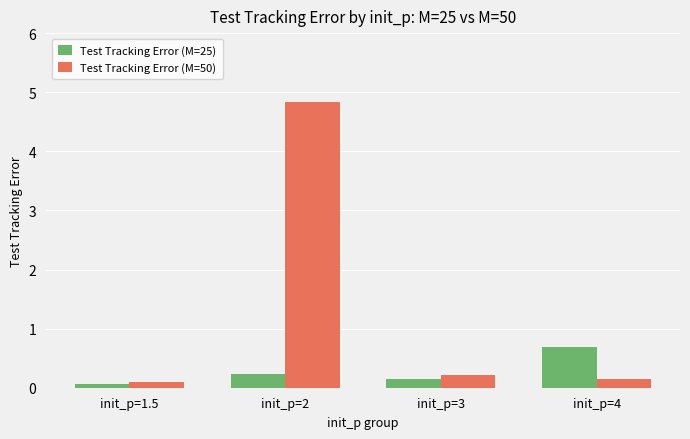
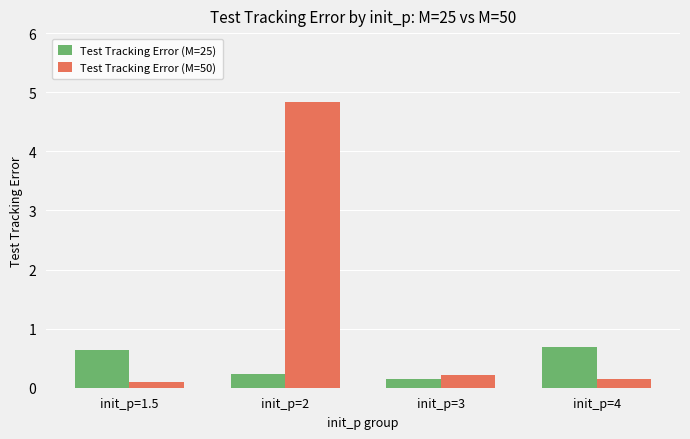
  {
    "Test Tracking Error (M=25)": {
-     "init_p=1.5": 0.1,
+     "init_p=1.5": 0.6,
      "init_p=2": 0.2,
      "init_p=3": 0.1,
      "init_p=4": 0.7
    },
    "Test Tracking Error (M=50)": {
      "init_p=1.5": 0.1,
      "init_p=2": 4.8,
      "init_p=3": 0.2,
      "init_p=4": 0.2
    }
  }
